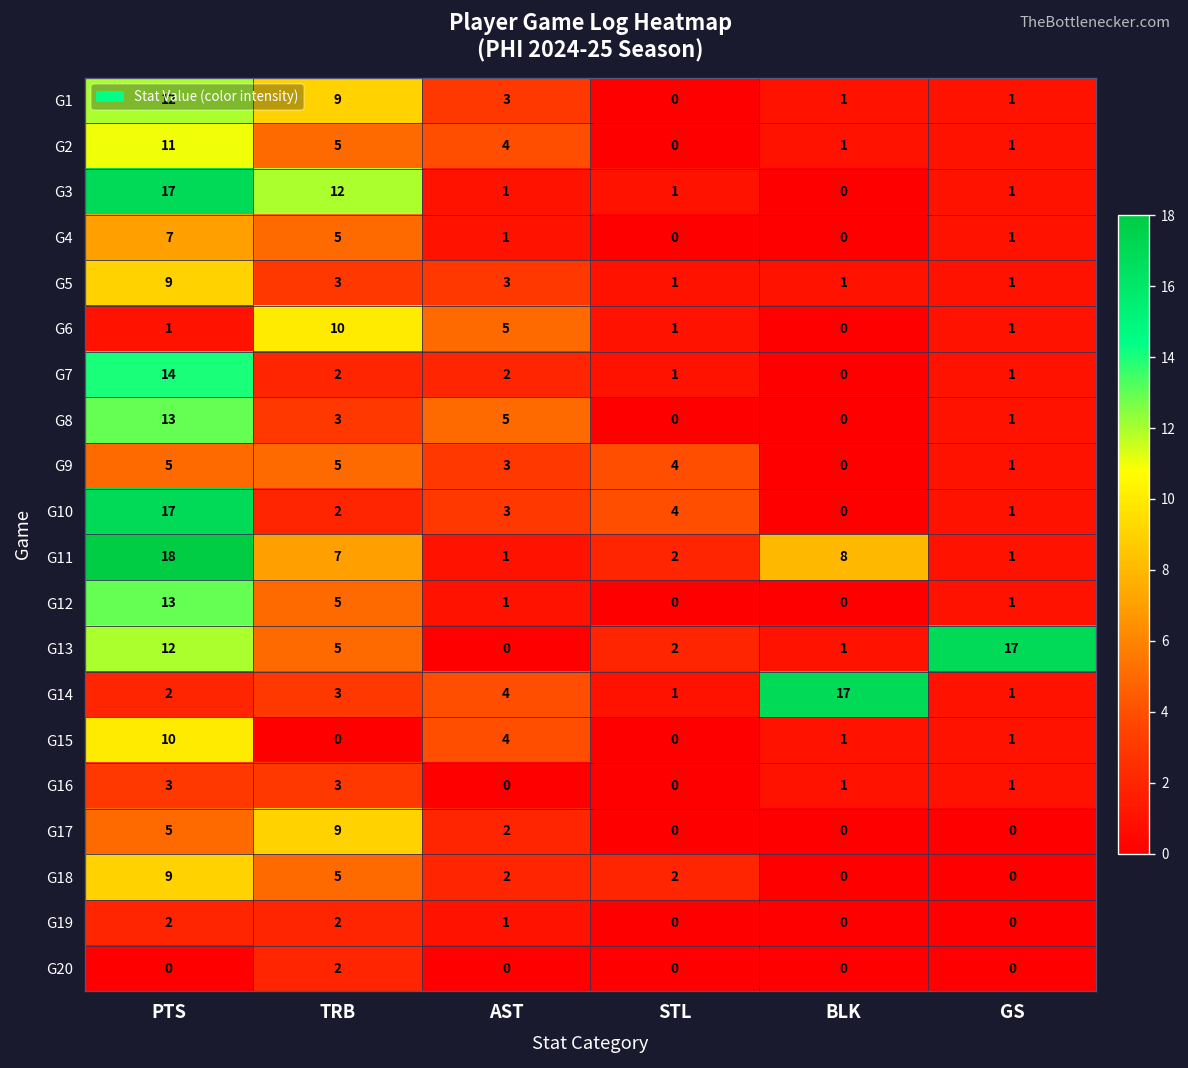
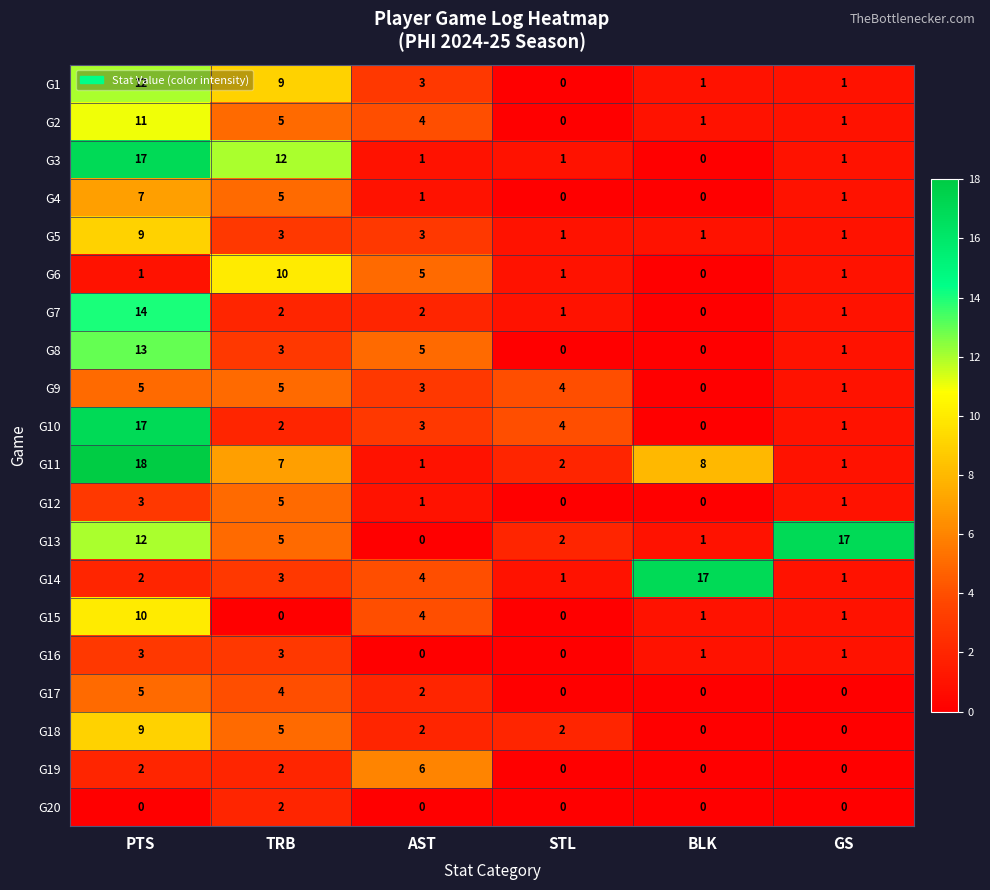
  {
    "G1": {
      "TRB": 9,
      "AST": 3,
      "STL": 0,
      "BLK": 1,
      "GS": 1
    },
    "G2": {
      "PTS": 11,
      "TRB": 5,
      "AST": 4,
      "STL": 0,
      "BLK": 1,
      "GS": 1
    },
    "G3": {
      "PTS": 17,
      "TRB": 12,
      "AST": 1,
      "STL": 1,
      "BLK": 0,
      "GS": 1
    },
    "G4": {
      "PTS": 7,
      "TRB": 5,
      "AST": 1,
      "STL": 0,
      "BLK": 0,
      "GS": 1
    },
    "G5": {
      "PTS": 9,
      "TRB": 3,
      "AST": 3,
      "STL": 1,
      "BLK": 1,
      "GS": 1
    },
    "G6": {
      "PTS": 1,
      "TRB": 10,
      "AST": 5,
      "STL": 1,
      "BLK": 0,
      "GS": 1
    },
    "G7": {
      "PTS": 14,
      "TRB": 2,
      "AST": 2,
      "STL": 1,
      "BLK": 0,
      "GS": 1
    },
    "G8": {
      "PTS": 13,
      "TRB": 3,
      "AST": 5,
      "STL": 0,
      "BLK": 0,
      "GS": 1
    },
    "G9": {
      "PTS": 5,
      "TRB": 5,
      "AST": 3,
      "STL": 4,
      "BLK": 0,
      "GS": 1
    },
    "G10": {
      "PTS": 17,
      "TRB": 2,
      "AST": 3,
      "STL": 4,
      "BLK": 0,
      "GS": 1
    },
    "G11": {
      "PTS": 18,
      "TRB": 7,
      "AST": 1,
      "STL": 2,
      "BLK": 8,
      "GS": 1
    },
    "G12": {
-     "PTS": 13,
+     "PTS": 3,
      "TRB": 5,
      "AST": 1,
      "STL": 0,
      "BLK": 0,
      "GS": 1
    },
    "G13": {
      "PTS": 12,
      "TRB": 5,
      "AST": 0,
      "STL": 2,
      "BLK": 1,
      "GS": 17
    },
    "G14": {
      "PTS": 2,
      "TRB": 3,
      "AST": 4,
      "STL": 1,
      "BLK": 17,
      "GS": 1
    },
    "G15": {
      "PTS": 10,
      "TRB": 0,
      "AST": 4,
      "STL": 0,
      "BLK": 1,
      "GS": 1
    },
    "G16": {
      "PTS": 3,
      "TRB": 3,
      "AST": 0,
      "STL": 0,
      "BLK": 1,
      "GS": 1
    },
    "G17": {
      "PTS": 5,
-     "TRB": 9,
+     "TRB": 4,
      "AST": 2,
      "STL": 0,
      "BLK": 0,
      "GS": 0
    },
    "G18": {
      "PTS": 9,
      "TRB": 5,
      "AST": 2,
      "STL": 2,
      "BLK": 0,
      "GS": 0
    },
    "G19": {
      "PTS": 2,
      "TRB": 2,
-     "AST": 1,
+     "AST": 6,
      "STL": 0,
      "BLK": 0,
      "GS": 0
    },
    "G20": {
      "PTS": 0,
      "TRB": 2,
      "AST": 0,
      "STL": 0,
      "BLK": 0,
      "GS": 0
    }
  }
